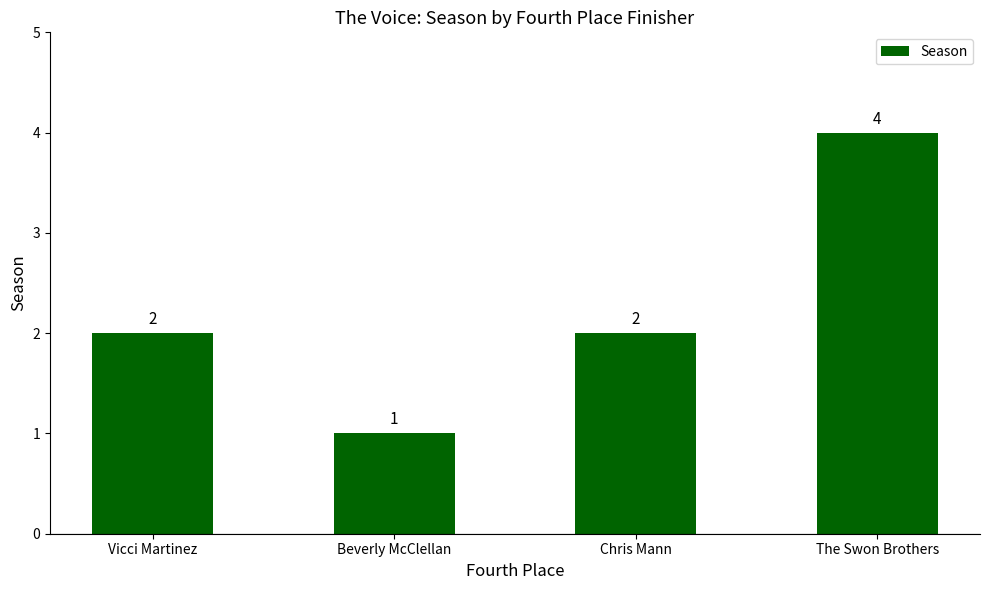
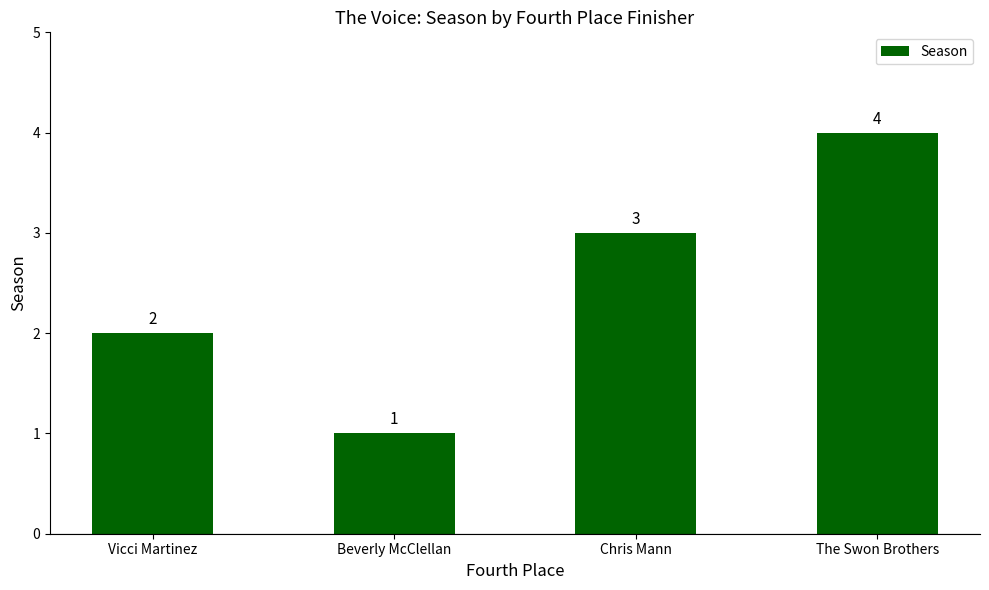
  {
    "Vicci Martinez": 2,
    "Beverly McClellan": 1,
-   "Chris Mann": 2,
+   "Chris Mann": 3,
    "The Swon Brothers": 4
  }
